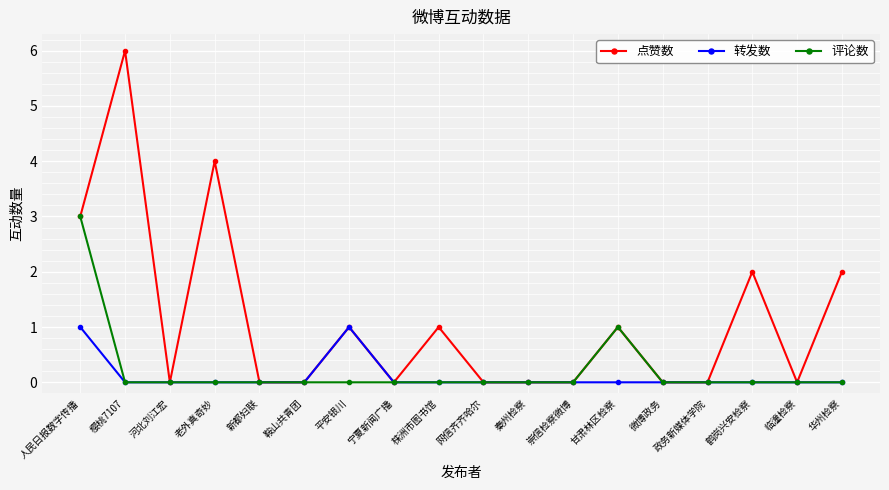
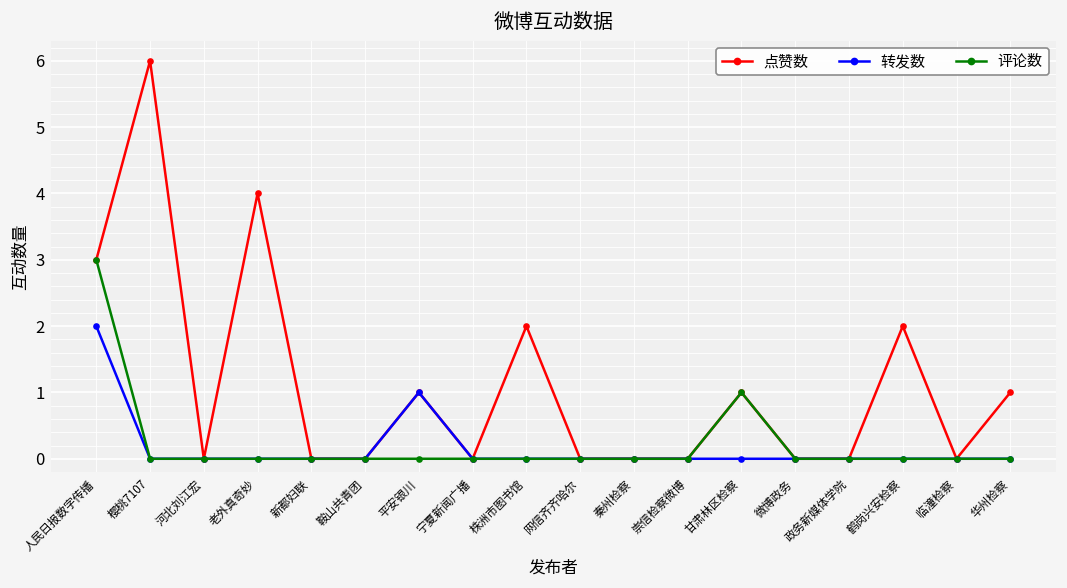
  {
    "点赞数": {
      "樱桃7107": 6,
      "老外真奇妙": 4,
-     "株洲市图书馆": 1,
+     "株洲市图书馆": 2,
      "鹤岗兴安检察": 2,
-     "华州检察": 2
+     "华州检察": 1
    },
    "转发数": {
-     "人民日报数字传播": 1,
+     "人民日报数字传播": 2,
      "甘肃林区检察": 0
    },
    "评论数": {
      "平安银川": 0
    }
  }
